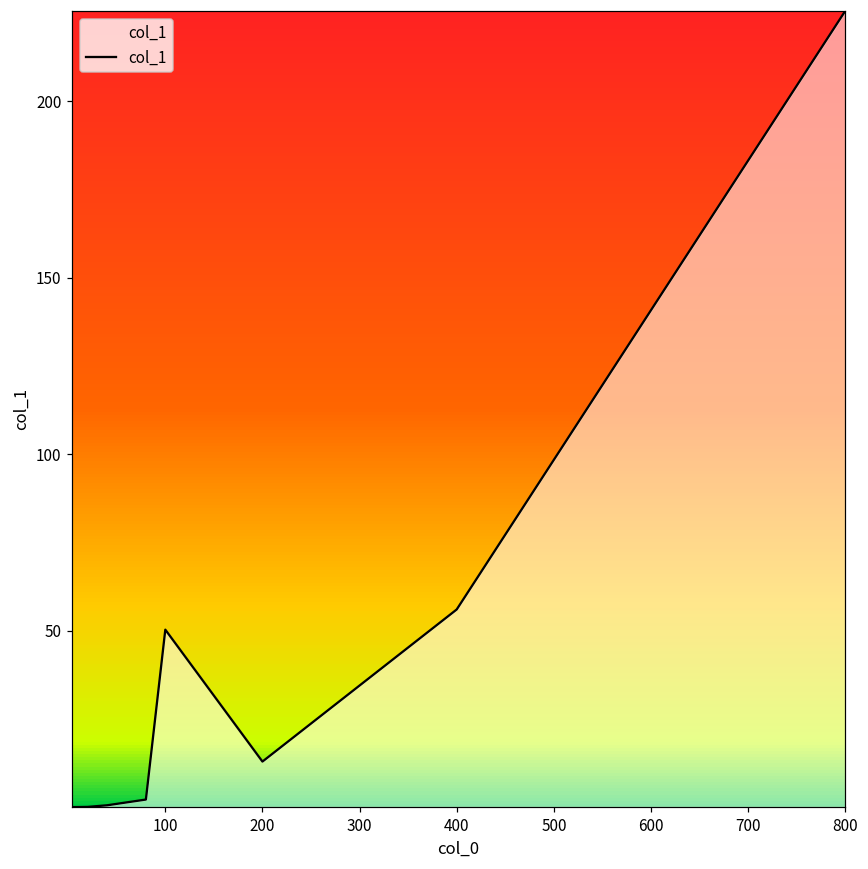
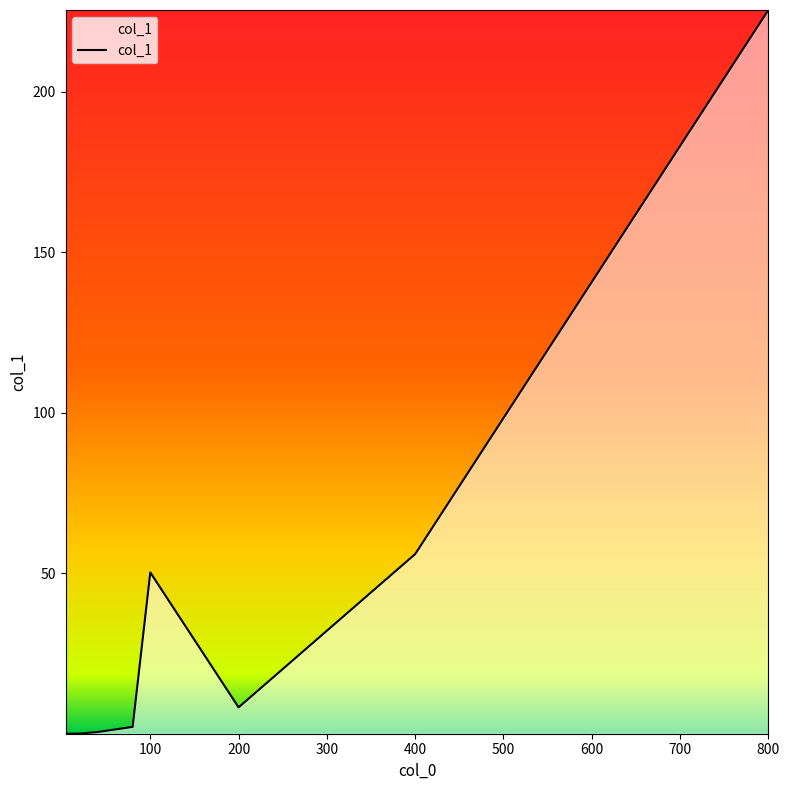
  {
    "100": 50,
-   "200": 13,
+   "200": 8,
    "400": 56,
    "800": 226
  }
